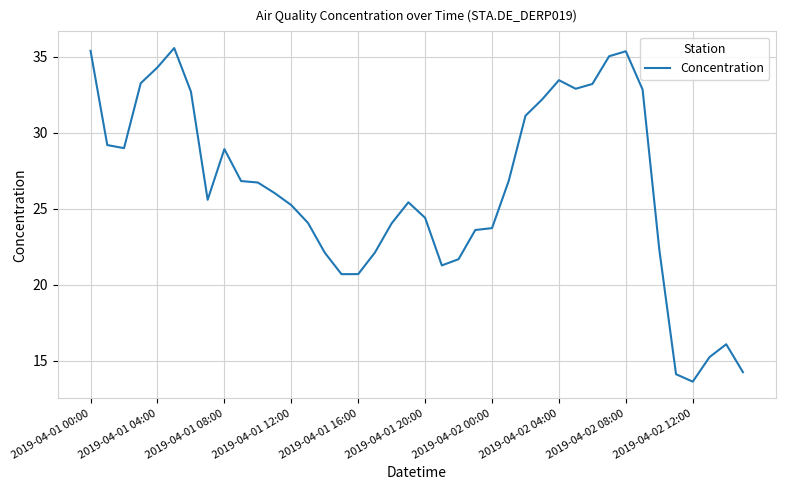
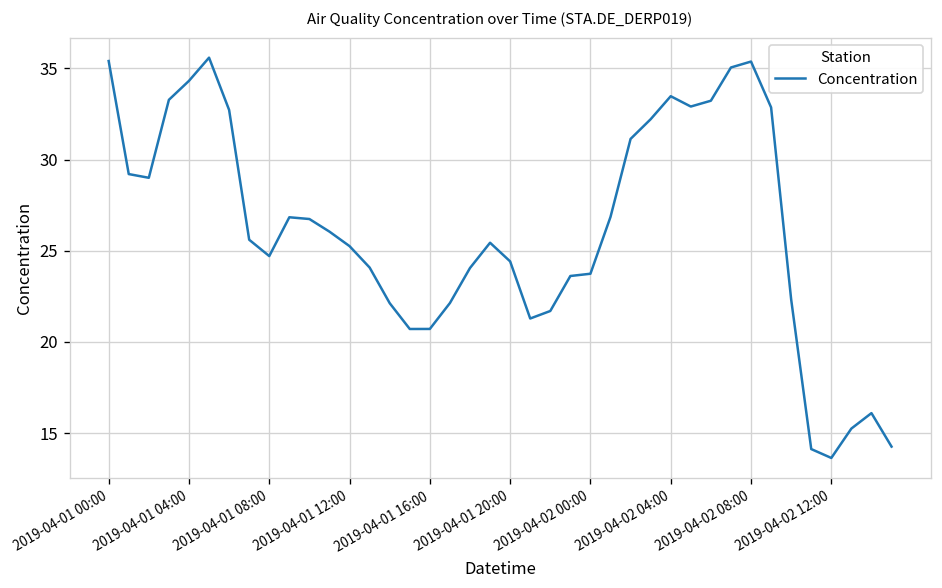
  {
    "2019-04-01 00:00": 35.4,
    "2019-04-01 04:00": 34.3,
-   "2019-04-01 08:00": 28.9,
+   "2019-04-01 08:00": 24.7,
    "2019-04-01 12:00": 25.3,
    "2019-04-01 16:00": 20.7,
    "2019-04-01 20:00": 24.4,
    "2019-04-02 00:00": 23.7,
    "2019-04-02 04:00": 33.5,
    "2019-04-02 08:00": 35.4,
    "2019-04-02 12:00": 13.6
  }
